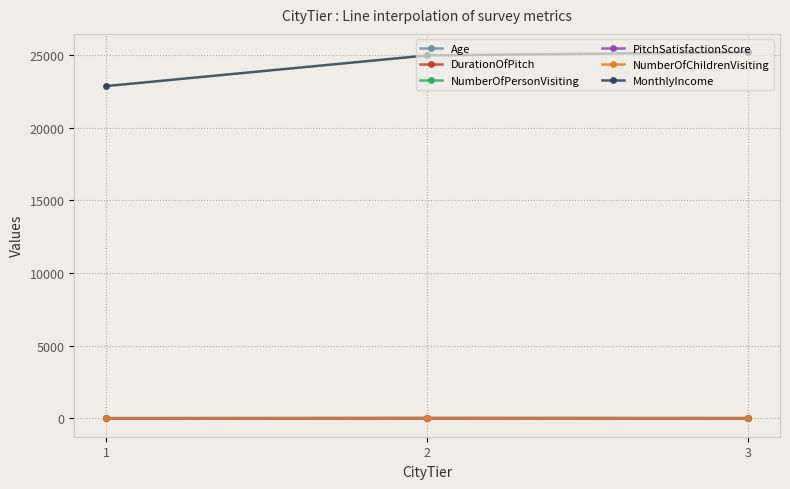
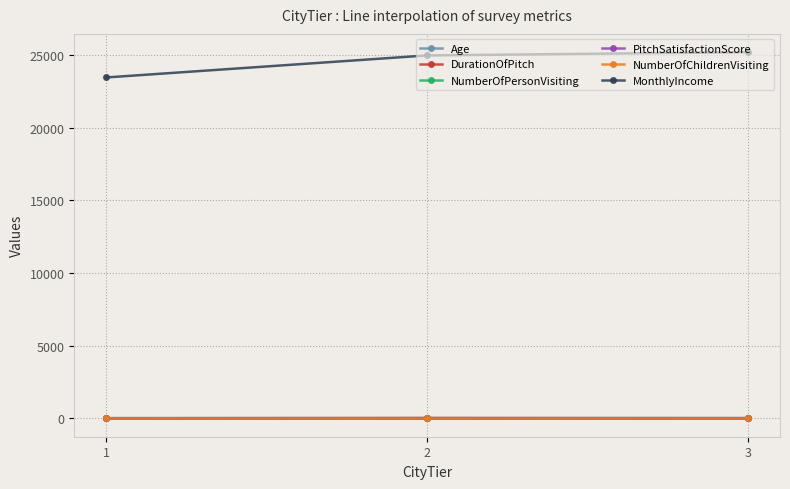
  {
    "NumberOfChildrenVisiting": {
      "1": 0,
      "2": 0,
      "3": 0
    },
    "MonthlyIncome": {
-     "1": 22900
+     "1": 23500
    }
  }
